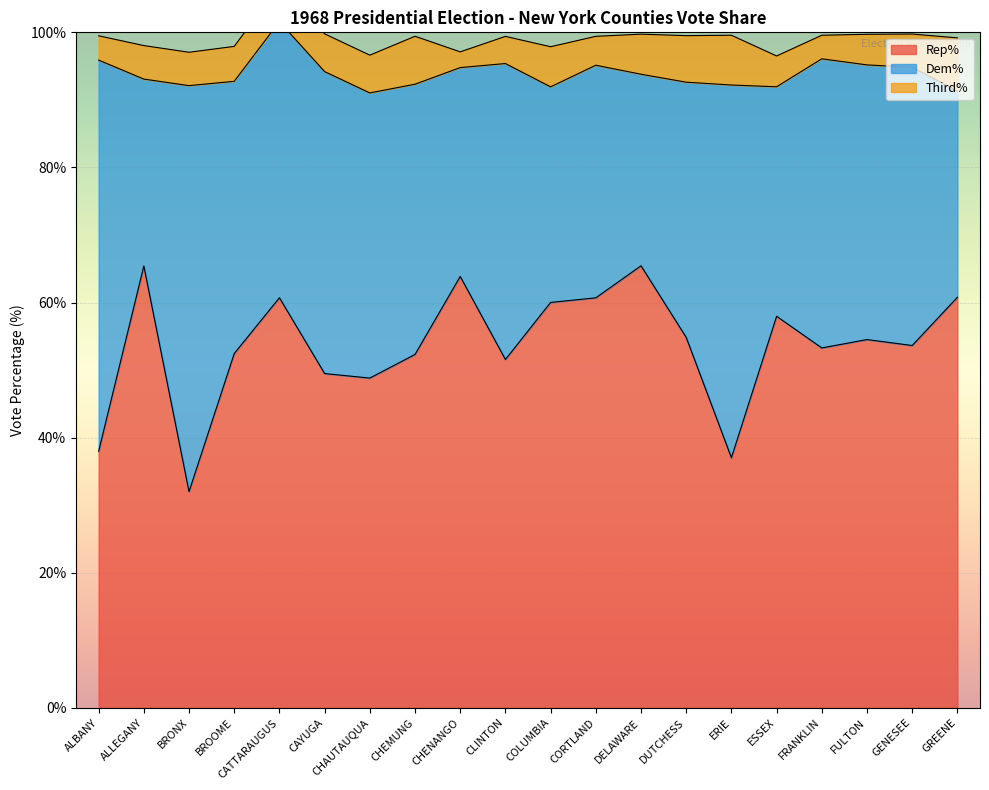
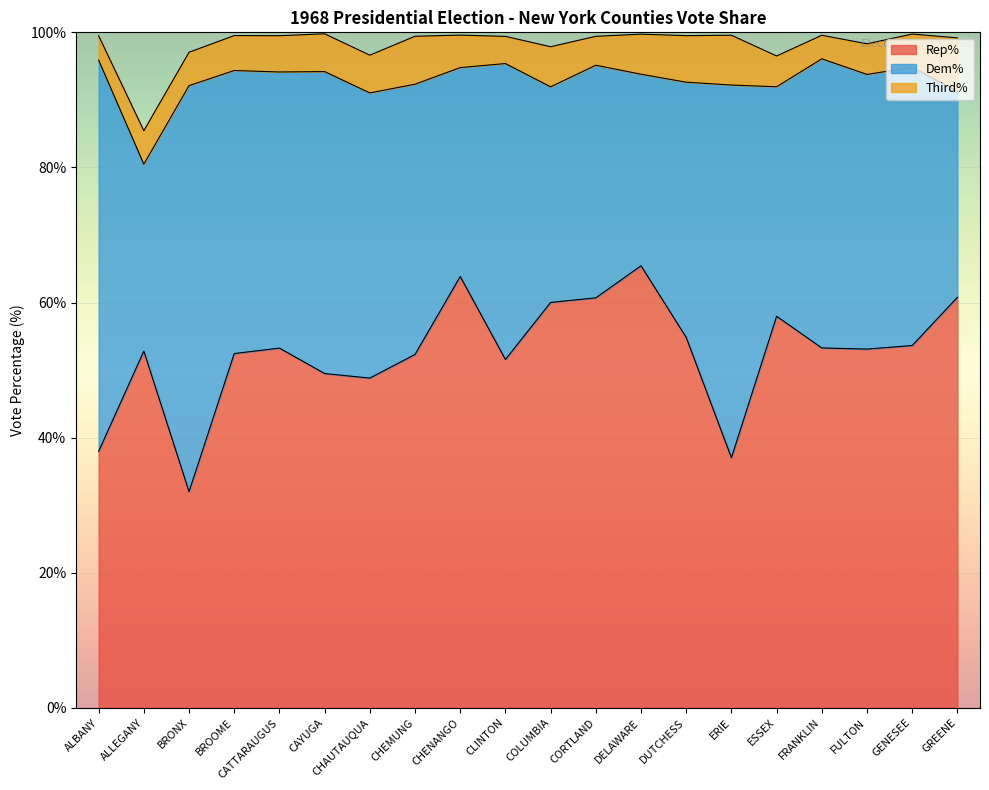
  {
    "Rep%": {
      "ALBANY": "38%",
-     "ALLEGANY": "65%",
+     "ALLEGANY": "53%",
      "BRONX": "32%",
      "BROOME": "52%",
-     "CATTARAUGUS": "61%",
+     "CATTARAUGUS": "53%",
      "CAYUGA": "49%",
      "CHAUTAUQUA": "49%",
      "CHEMUNG": "52%",
      "CHENANGO": "64%",
      "CLINTON": "52%",
      "COLUMBIA": "60%",
      "CORTLAND": "61%",
      "DELAWARE": "65%",
      "DUTCHESS": "55%",
      "ERIE": "37%",
      "ESSEX": "58%",
      "FRANKLIN": "53%",
-     "FULTON": "55%",
+     "FULTON": "53%",
      "GENESEE": "54%",
      "GREENE": "61%"
    },
    "Dem%": {
      "ALBANY": "58%",
      "ALLEGANY": "28%",
      "BRONX": "60%",
-     "BROOME": "40%",
+     "BROOME": "42%",
      "CAYUGA": "45%",
      "CHAUTAUQUA": "42%",
      "CHEMUNG": "40%",
      "CHENANGO": "31%",
      "CLINTON": "44%",
      "COLUMBIA": "32%",
      "CORTLAND": "34%",
      "DELAWARE": "28%",
      "DUTCHESS": "38%",
      "ERIE": "55%",
      "ESSEX": "34%",
      "FRANKLIN": "43%",
      "FULTON": "41%"
    },
    "Third%": {
      "ALBANY": "4%",
      "ALLEGANY": "5%",
      "BRONX": "5%",
      "BROOME": "5%",
      "CAYUGA": "6%",
      "CHAUTAUQUA": "6%",
      "CHEMUNG": "7%",
-     "CHENANGO": "2%",
+     "CHENANGO": "5%",
      "CLINTON": "4%",
      "COLUMBIA": "6%",
      "CORTLAND": "4%",
      "DELAWARE": "6%",
      "DUTCHESS": "7%",
      "ERIE": "7%",
      "ESSEX": "5%",
      "FRANKLIN": "3%",
      "GENESEE": "5%",
      "GREENE": "8%"
    }
  }
